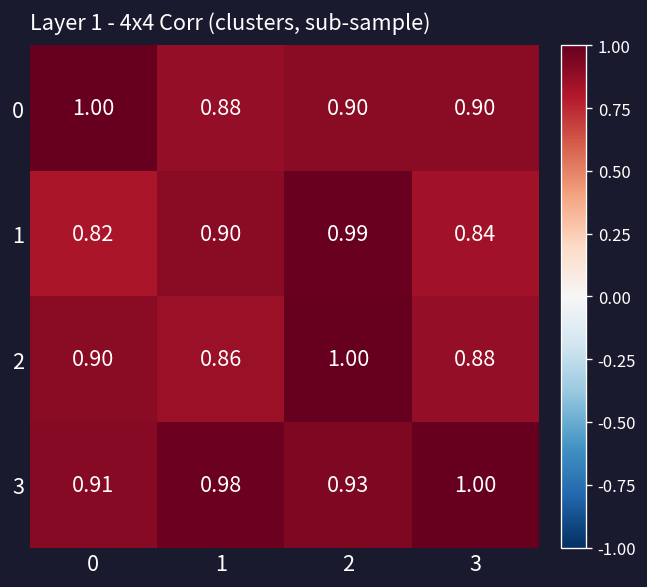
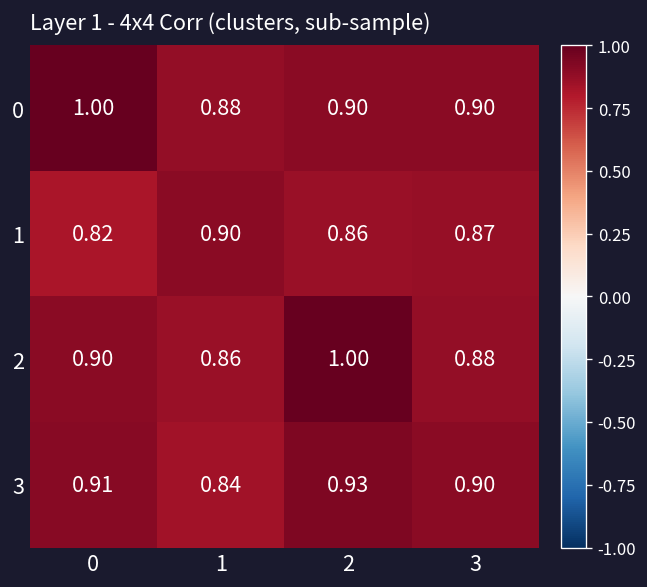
  {
    "0": {
      "0": 1.00,
      "1": 0.88,
      "2": 0.90,
      "3": 0.90
    },
    "1": {
      "0": 0.82,
      "1": 0.90,
-     "2": 0.99,
-     "3": 0.84
+     "2": 0.86,
+     "3": 0.87
    },
    "2": {
      "0": 0.90,
      "1": 0.86,
      "2": 1.00,
      "3": 0.88
    },
    "3": {
      "0": 0.91,
-     "1": 0.98,
+     "1": 0.84,
      "2": 0.93,
-     "3": 1.00
+     "3": 0.90
    }
  }
